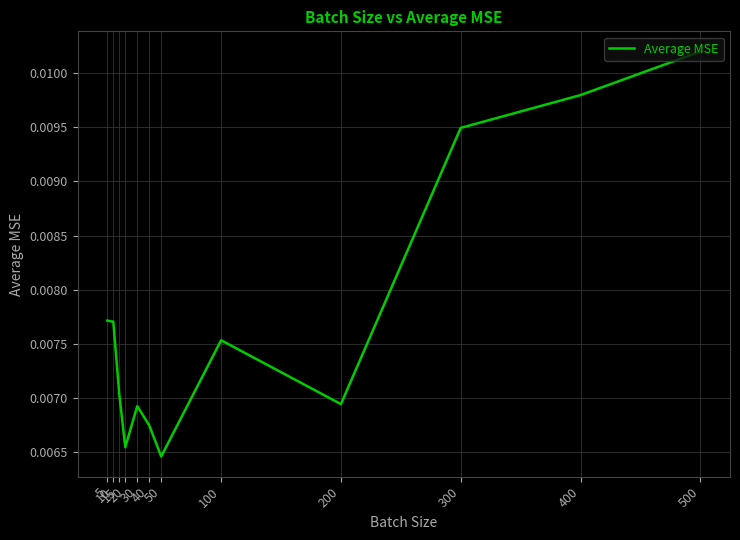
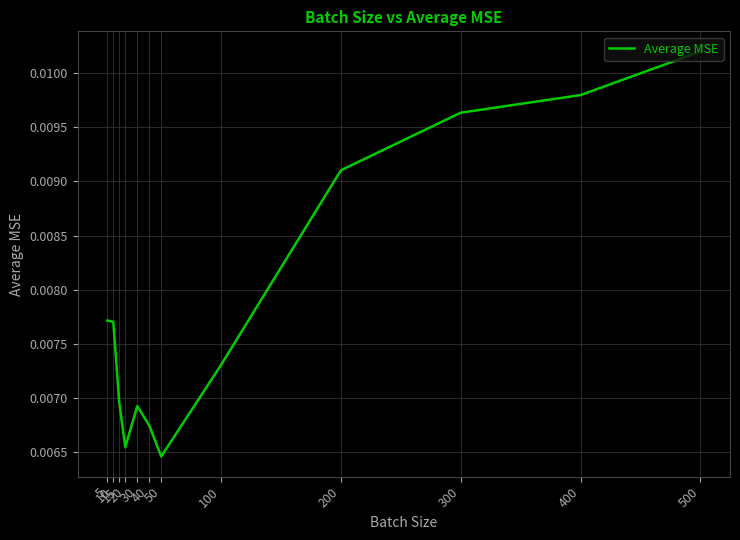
  {
    "5": 0.00772,
    "10": 0.00770,
-   "15": 0.00704,
+   "15": 0.00695,
    "20": 0.00655,
    "30": 0.00693,
    "40": 0.00675,
    "50": 0.00646,
-   "100": 0.00753,
-   "200": 0.00695,
-   "300": 0.00949,
+   "100": 0.00731,
+   "200": 0.00910,
+   "300": 0.00963,
    "400": 0.00980
  }
